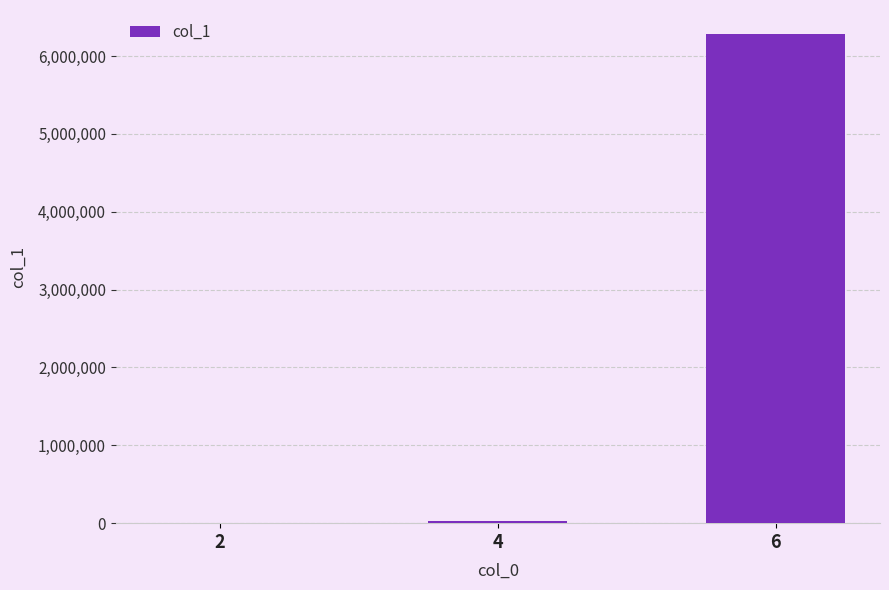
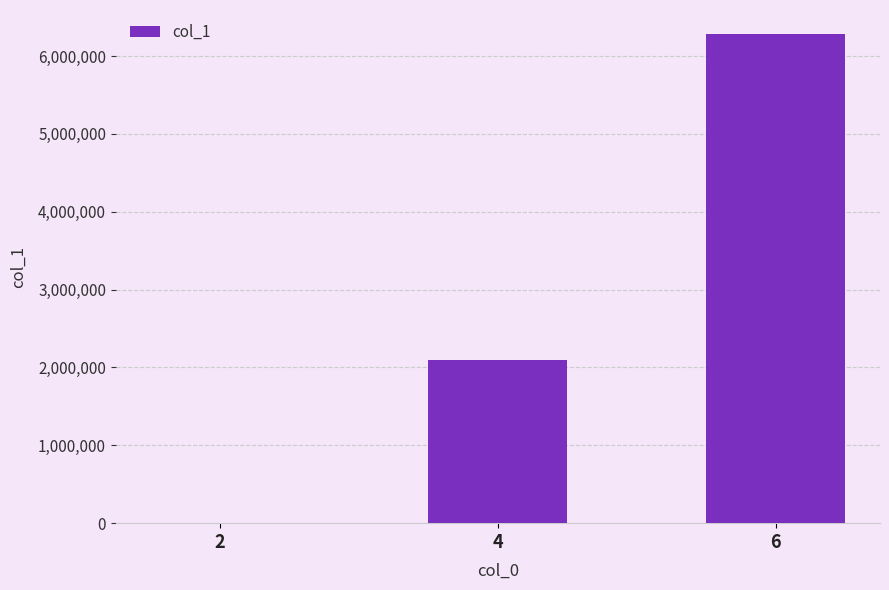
  {
-   "4": "0",
+   "4": "2,100,000",
    "6": "6,300,000"
  }
